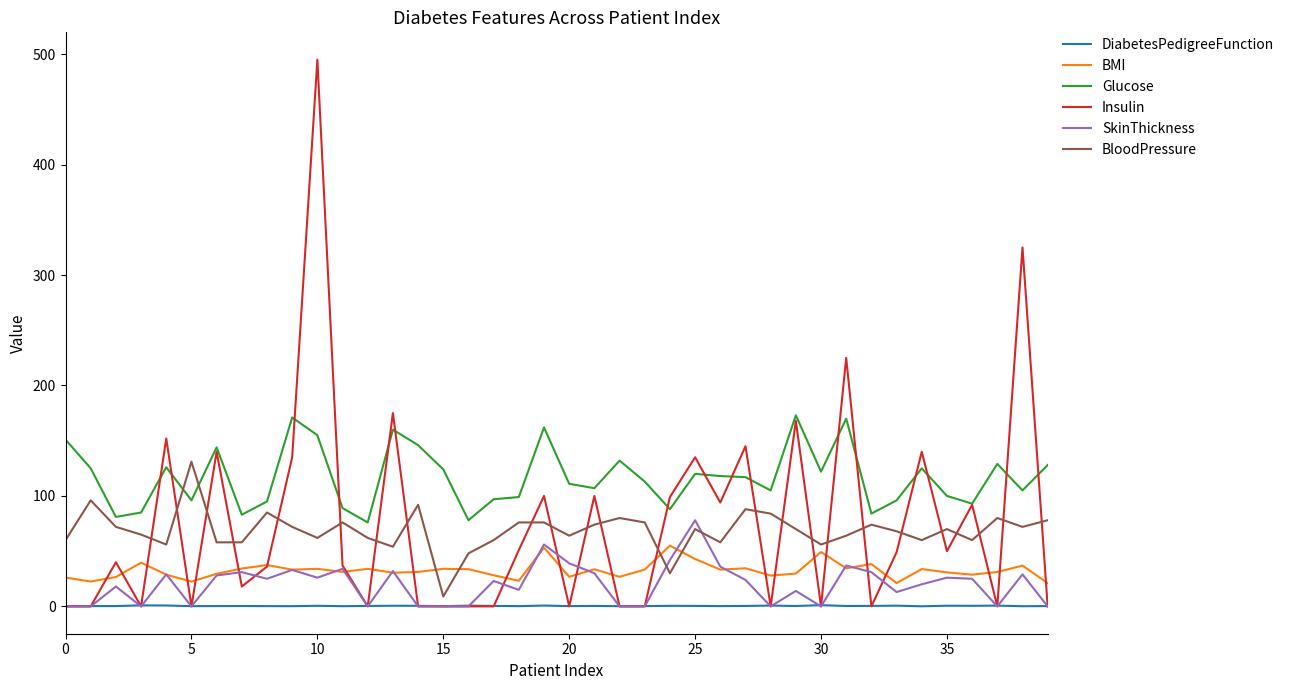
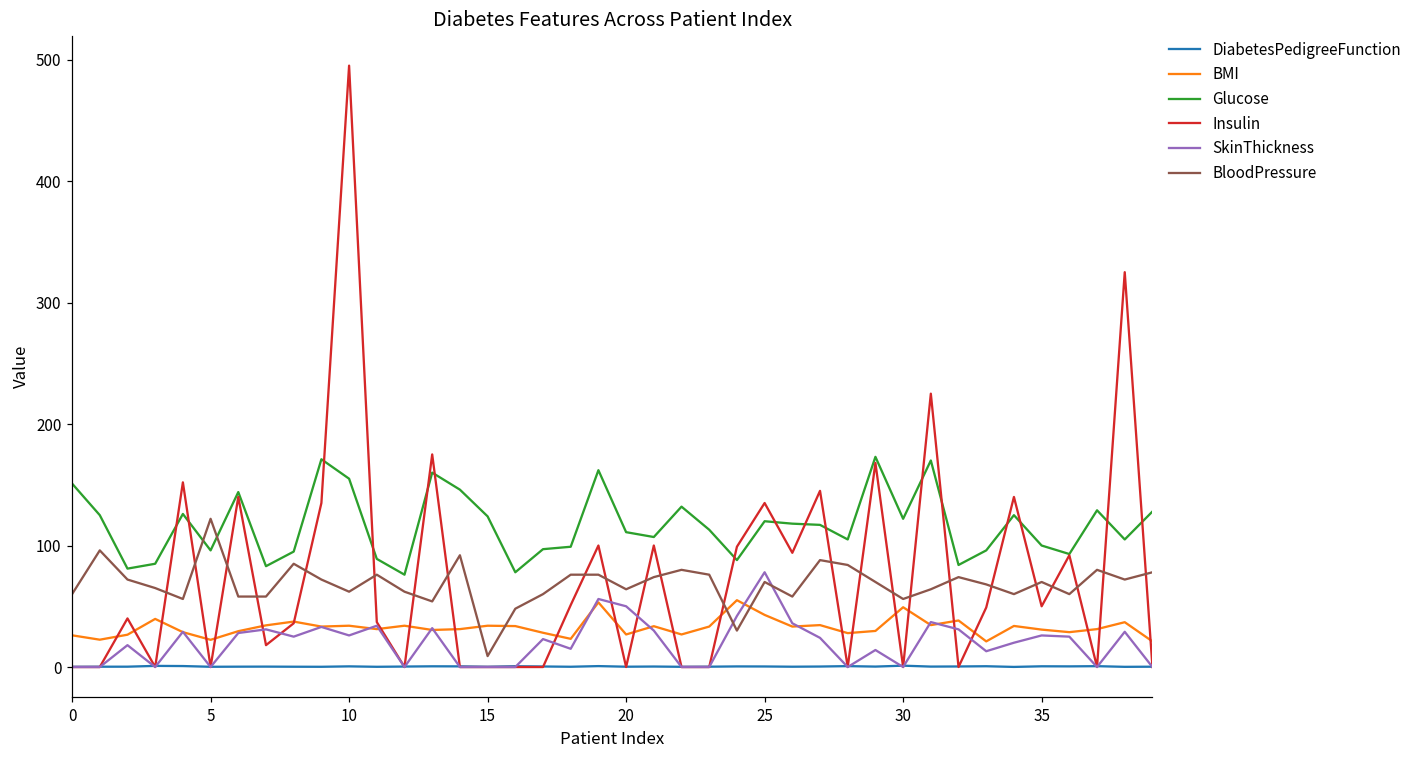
  {
    "DiabetesPedigreeFunction": {
      "10": 1,
      "25": 0,
      "35": 1
    },
    "BMI": {
      "0": 26,
      "5": 22,
      "10": 34,
      "15": 34,
      "20": 27,
      "25": 43,
      "30": 49,
      "35": 31
    },
    "Glucose": {
      "0": 151,
      "5": 96,
      "10": 155,
      "15": 124,
      "20": 111,
      "25": 120,
      "30": 122,
      "35": 100
    },
    "Insulin": {
      "10": 495,
      "25": 135,
      "35": 50
    },
    "SkinThickness": {
      "10": 26,
-     "20": 39,
+     "20": 50,
      "25": 78,
      "35": 26
    },
    "BloodPressure": {
      "0": 60,
-     "5": 131,
+     "5": 122,
      "10": 62,
      "15": 9,
      "20": 64,
      "25": 70,
      "30": 56,
      "35": 70
    }
  }
